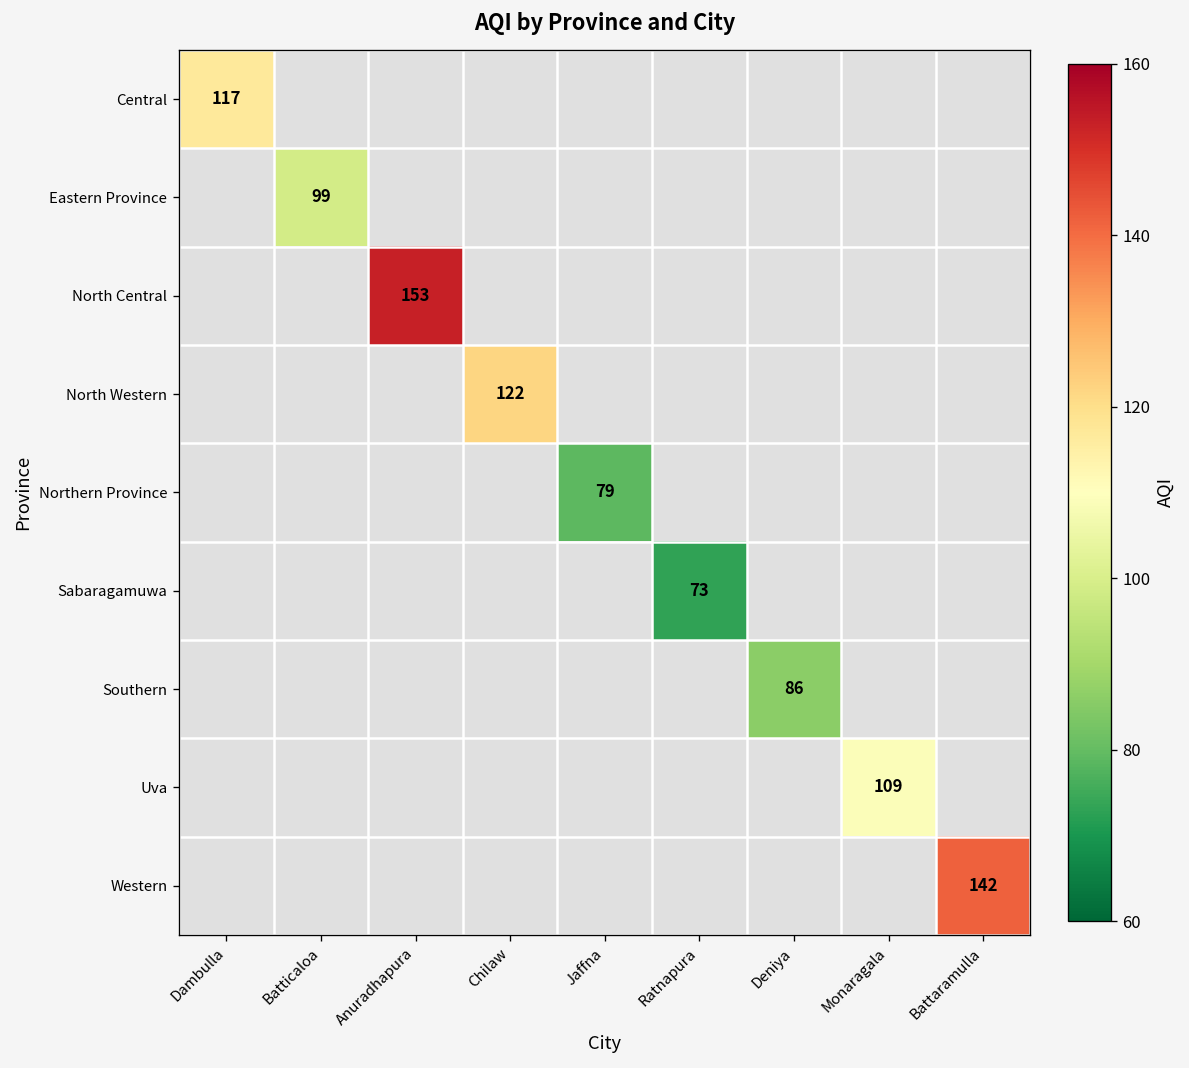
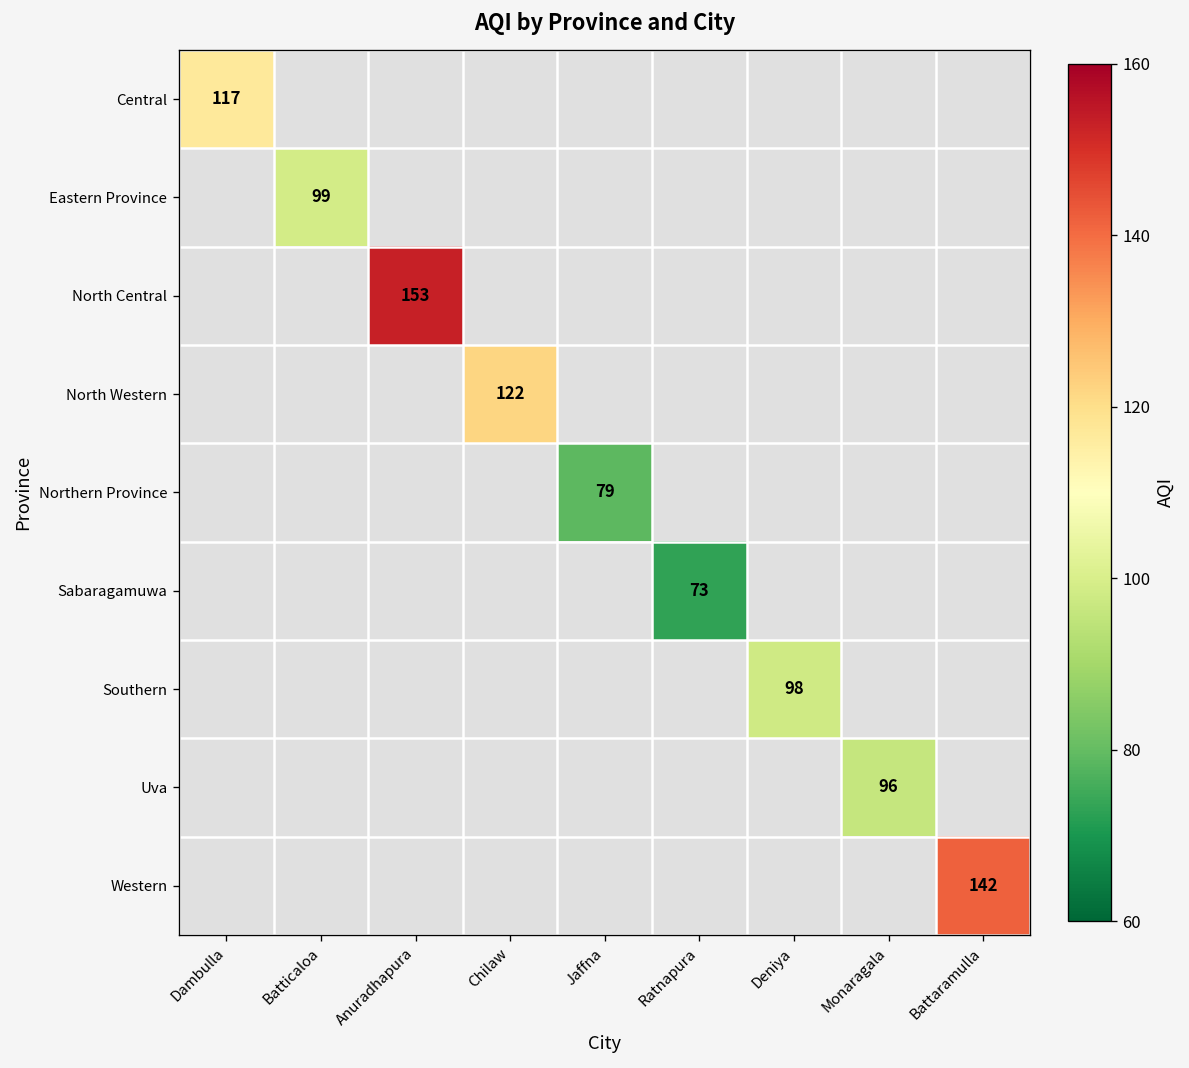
  {
    "Central": {
      "Dambulla": 117
    },
    "Eastern Province": {
      "Batticaloa": 99
    },
    "North Central": {
      "Anuradhapura": 153
    },
    "North Western": {
      "Chilaw": 122
    },
    "Northern Province": {
      "Jaffna": 79
    },
    "Sabaragamuwa": {
      "Ratnapura": 73
    },
    "Southern": {
-     "Deniya": 86
+     "Deniya": 98
    },
    "Uva": {
-     "Monaragala": 109
+     "Monaragala": 96
    },
    "Western": {
      "Battaramulla": 142
    }
  }
